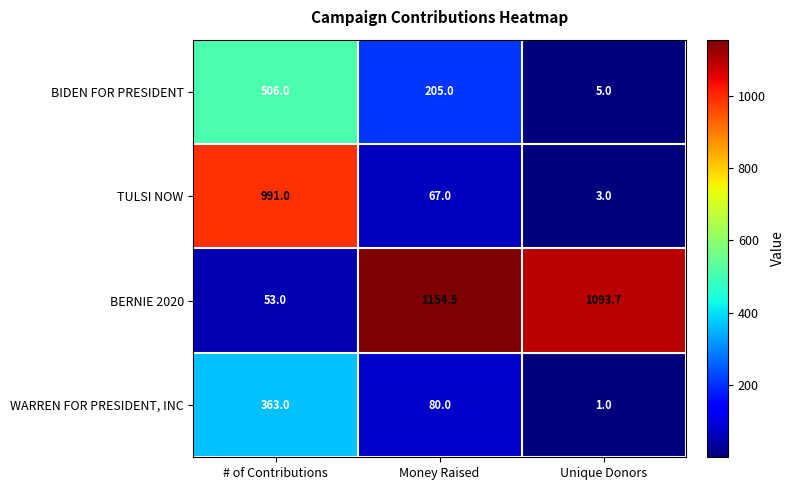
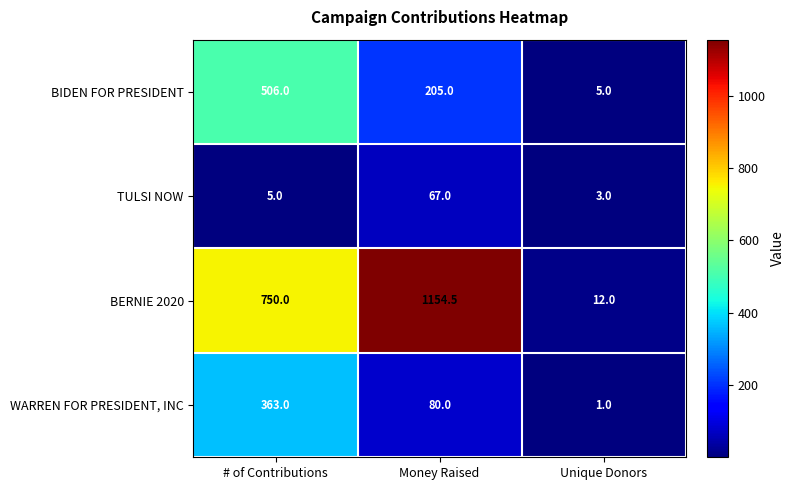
  {
    "BIDEN FOR PRESIDENT": {
      "# of Contributions": 506.0,
      "Money Raised": 205.0,
      "Unique Donors": 5.0
    },
    "TULSI NOW": {
-     "# of Contributions": 991.0,
+     "# of Contributions": 5.0,
      "Money Raised": 67.0,
      "Unique Donors": 3.0
    },
    "BERNIE 2020": {
-     "# of Contributions": 53.0,
+     "# of Contributions": 750.0,
      "Money Raised": 1154.5,
-     "Unique Donors": 1093.7
+     "Unique Donors": 12.0
    },
    "WARREN FOR PRESIDENT, INC": {
      "# of Contributions": 363.0,
      "Money Raised": 80.0,
      "Unique Donors": 1.0
    }
  }
